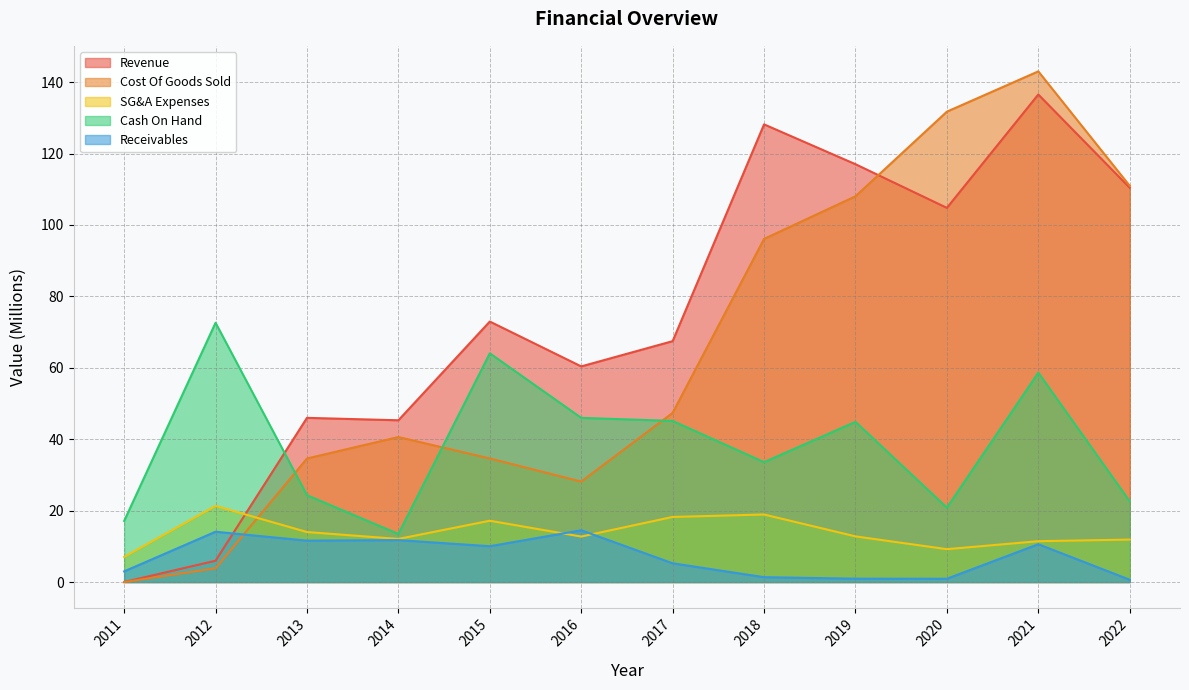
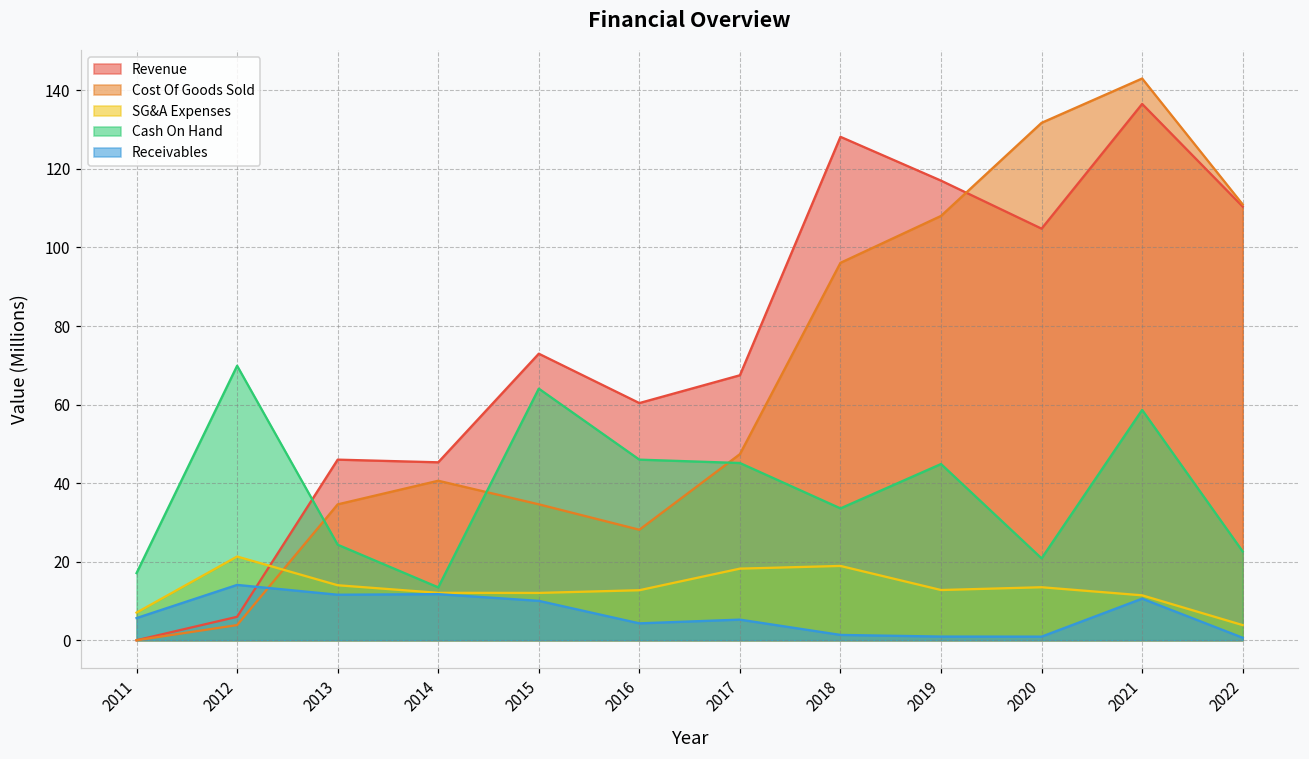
  {
    "SG&A Expenses": {
      "2011": 7,
      "2012": 21,
      "2013": 14,
-     "2015": 17,
+     "2015": 12,
      "2016": 13,
      "2017": 18,
      "2018": 19,
      "2019": 13,
-     "2020": 9,
+     "2020": 13,
      "2021": 11,
-     "2022": 12
+     "2022": 4
    },
    "Cash On Hand": {
      "2011": 17,
-     "2012": 73,
+     "2012": 70,
      "2013": 24,
      "2014": 13,
      "2015": 64,
      "2016": 46,
      "2017": 45,
      "2018": 34,
      "2019": 45,
      "2020": 21,
      "2021": 59,
      "2022": 23
    },
    "Receivables": {
-     "2011": 3,
+     "2011": 6,
      "2012": 14,
      "2013": 12,
      "2015": 10,
-     "2016": 14,
+     "2016": 4,
      "2017": 5,
      "2018": 1,
      "2019": 1,
      "2020": 1,
      "2021": 11,
      "2022": 1
    }
  }
